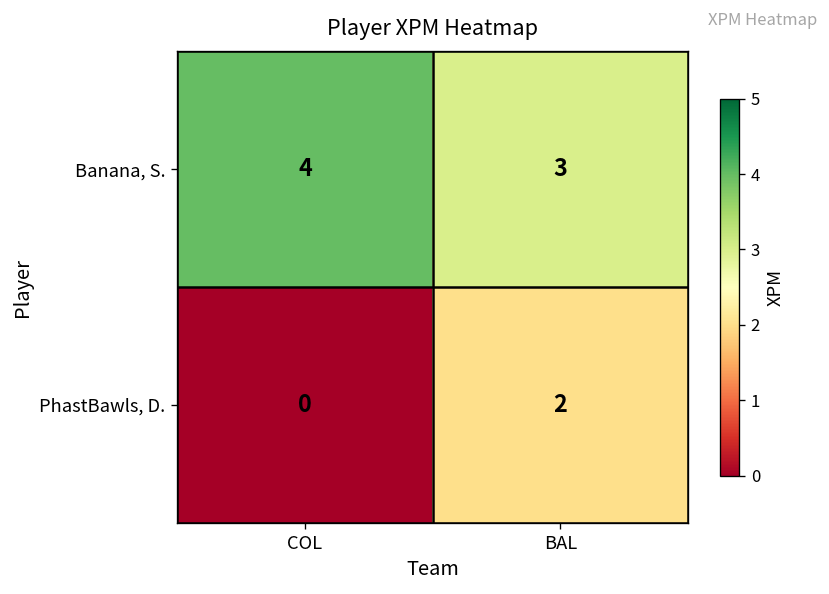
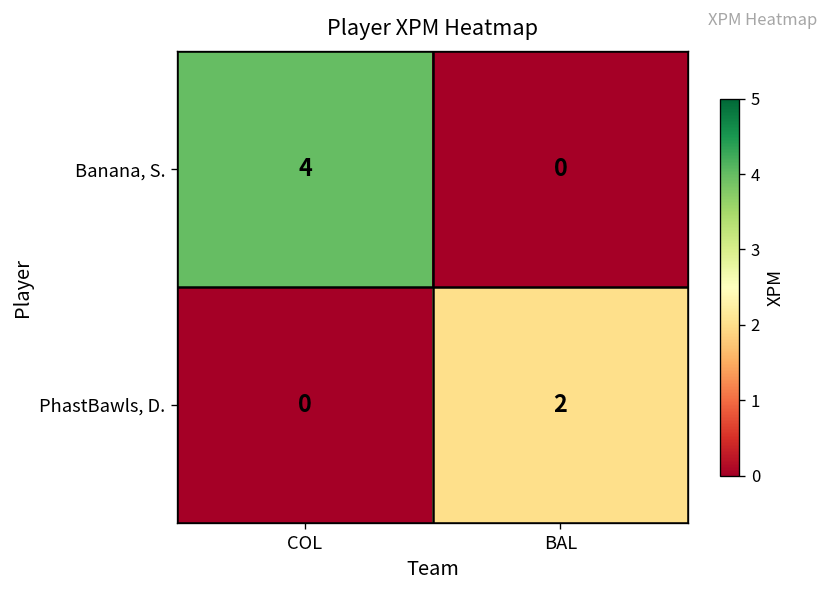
  {
    "Banana, S.": {
      "COL": 4,
-     "BAL": 3
+     "BAL": 0
    },
    "PhastBawls, D.": {
      "COL": 0,
      "BAL": 2
    }
  }
